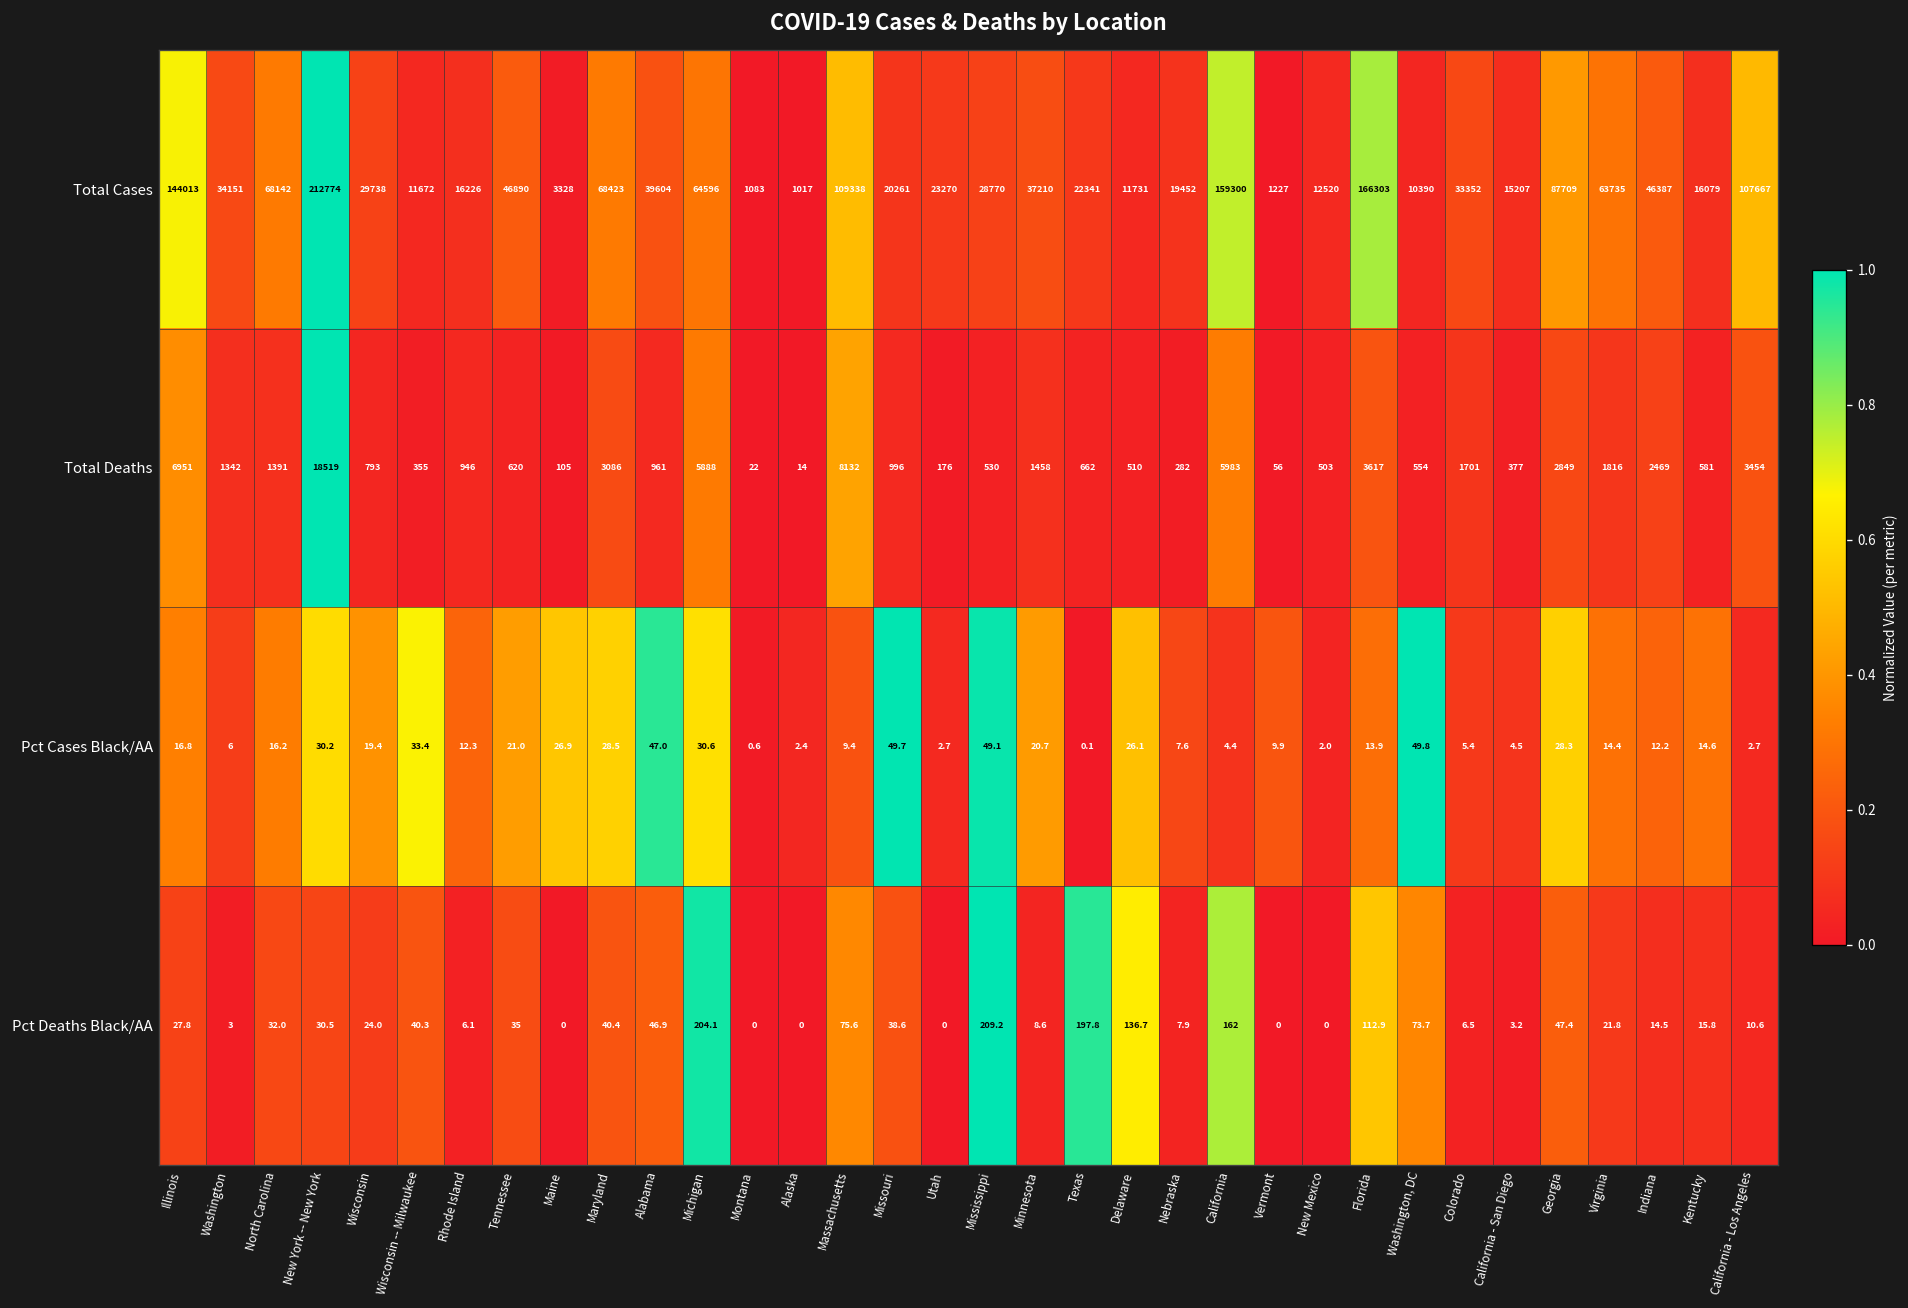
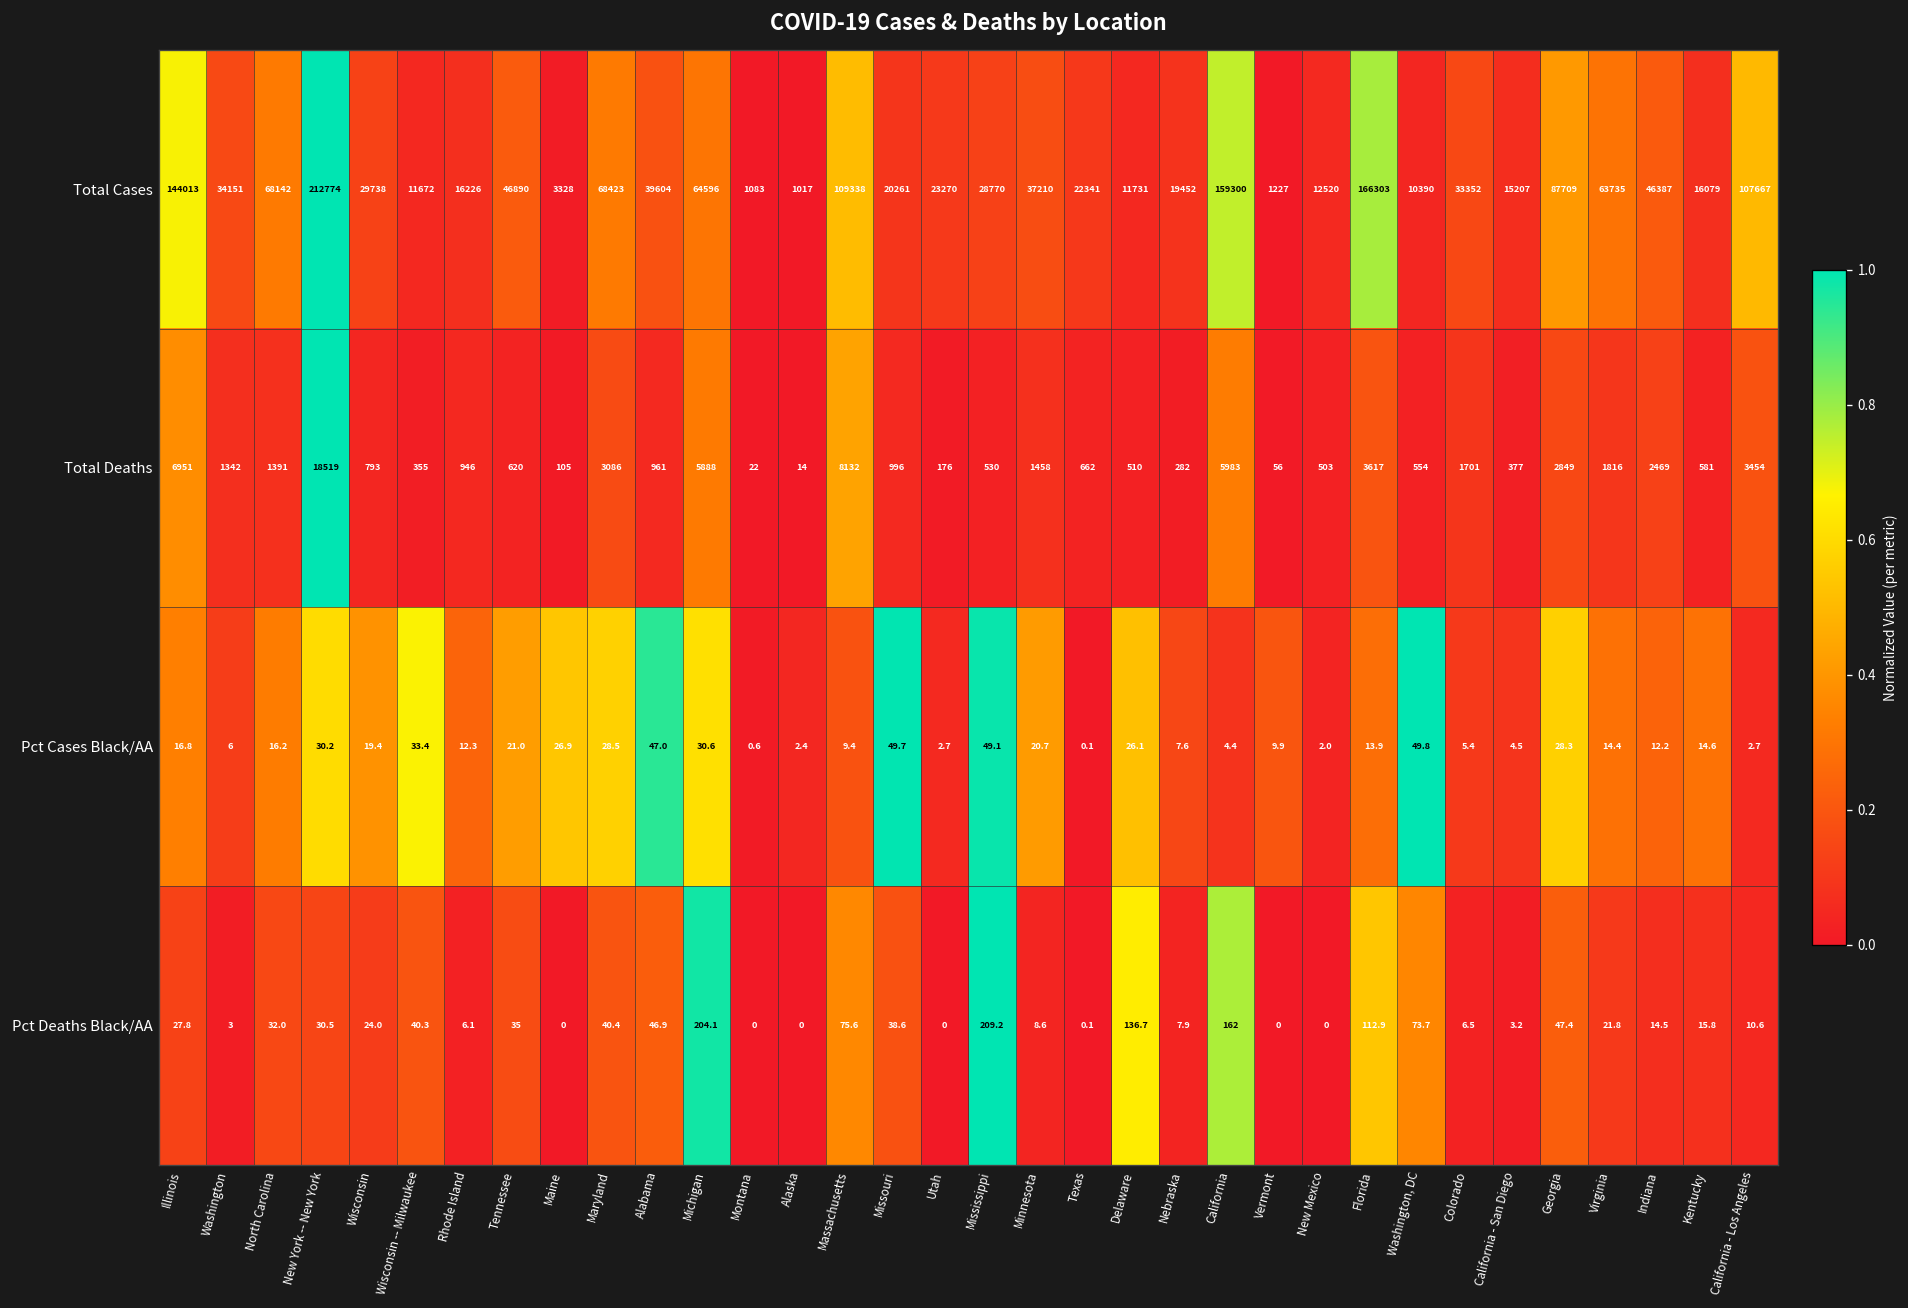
  {
    "Total Cases": {
      "Illinois": 144013,
      "Washington": 34151,
      "North Carolina": 68142,
      "New York -- New York": 212774,
      "Wisconsin": 29738,
      "Wisconsin -- Milwaukee": 11672,
      "Rhode Island": 16226,
      "Tennessee": 46890,
      "Maine": 3328,
      "Maryland": 68423,
      "Alabama": 39604,
      "Michigan": 64596,
      "Montana": 1083,
      "Alaska": 1017,
      "Massachusetts": 109338,
      "Missouri": 20261,
      "Utah": 23270,
      "Mississippi": 28770,
      "Minnesota": 37210,
      "Texas": 22341,
      "Delaware": 11731,
      "Nebraska": 19452,
      "California": 159300,
      "Vermont": 1227,
      "New Mexico": 12520,
      "Florida": 166303,
      "Washington, DC": 10390,
      "Colorado": 33352,
      "California - San Diego": 15207,
      "Georgia": 87709,
      "Virginia": 63735,
      "Indiana": 46387,
      "Kentucky": 16079,
      "California - Los Angeles": 107667
    },
    "Total Deaths": {
      "Illinois": 6951,
      "Washington": 1342,
      "North Carolina": 1391,
      "New York -- New York": 18519,
      "Wisconsin": 793,
      "Wisconsin -- Milwaukee": 355,
      "Rhode Island": 946,
      "Tennessee": 620,
      "Maine": 105,
      "Maryland": 3086,
      "Alabama": 961,
      "Michigan": 5888,
      "Montana": 22,
      "Alaska": 14,
      "Massachusetts": 8132,
      "Missouri": 996,
      "Utah": 176,
      "Mississippi": 530,
      "Minnesota": 1458,
      "Texas": 662,
      "Delaware": 510,
      "Nebraska": 282,
      "California": 5983,
      "Vermont": 56,
      "New Mexico": 503,
      "Florida": 3617,
      "Washington, DC": 554,
      "Colorado": 1701,
      "California - San Diego": 377,
      "Georgia": 2849,
      "Virginia": 1816,
      "Indiana": 2469,
      "Kentucky": 581,
      "California - Los Angeles": 3454
    },
    "Pct Cases Black/AA": {
      "Illinois": 16.8,
      "Washington": 6,
      "North Carolina": 16.2,
      "New York -- New York": 30.2,
      "Wisconsin": 19.4,
      "Wisconsin -- Milwaukee": 33.4,
      "Rhode Island": 12.3,
      "Tennessee": 21.0,
      "Maine": 26.9,
      "Maryland": 28.5,
      "Alabama": 47.0,
      "Michigan": 30.6,
      "Montana": 0.6,
      "Alaska": 2.4,
      "Massachusetts": 9.4,
      "Missouri": 49.7,
      "Utah": 2.7,
      "Mississippi": 49.1,
      "Minnesota": 20.7,
      "Texas": 0.1,
      "Delaware": 26.1,
      "Nebraska": 7.6,
      "California": 4.4,
      "Vermont": 9.9,
      "New Mexico": 2.0,
      "Florida": 13.9,
      "Washington, DC": 49.8,
      "Colorado": 5.4,
      "California - San Diego": 4.5,
      "Georgia": 28.3,
      "Virginia": 14.4,
      "Indiana": 12.2,
      "Kentucky": 14.6,
      "California - Los Angeles": 2.7
    },
    "Pct Deaths Black/AA": {
      "Illinois": 27.8,
      "Washington": 3,
      "North Carolina": 32.0,
      "New York -- New York": 30.5,
      "Wisconsin": 24.0,
      "Wisconsin -- Milwaukee": 40.3,
      "Rhode Island": 6.1,
      "Tennessee": 35,
      "Maine": 0,
      "Maryland": 40.4,
      "Alabama": 46.9,
      "Michigan": 204.1,
      "Montana": 0,
      "Alaska": 0,
      "Massachusetts": 75.6,
      "Missouri": 38.6,
      "Utah": 0,
      "Mississippi": 209.2,
      "Minnesota": 8.6,
-     "Texas": 197.8,
+     "Texas": 0.1,
      "Delaware": 136.7,
      "Nebraska": 7.9,
      "California": 162,
      "Vermont": 0,
      "New Mexico": 0,
      "Florida": 112.9,
      "Washington, DC": 73.7,
      "Colorado": 6.5,
      "California - San Diego": 3.2,
      "Georgia": 47.4,
      "Virginia": 21.8,
      "Indiana": 14.5,
      "Kentucky": 15.8,
      "California - Los Angeles": 10.6
    }
  }
